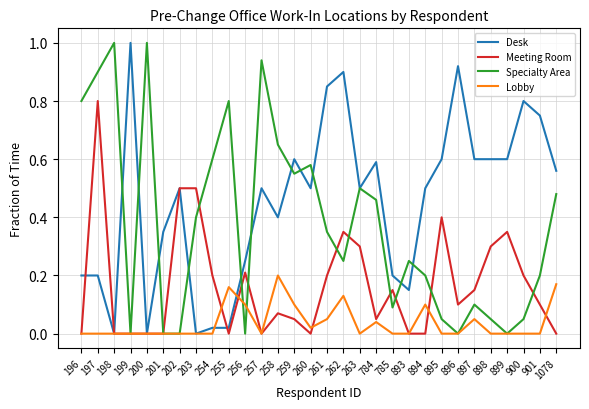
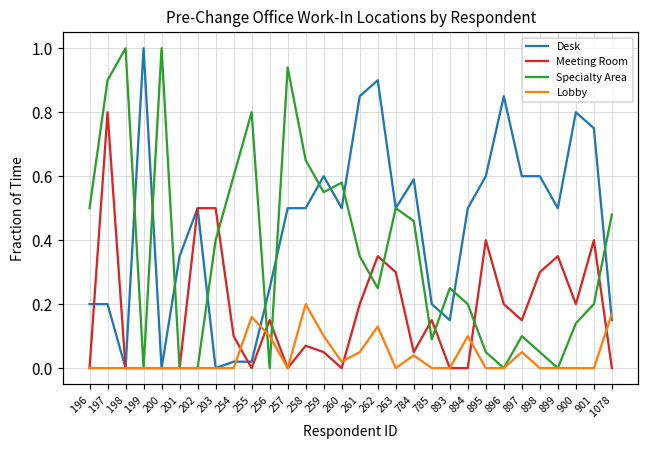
  {
    "Desk": {
      "196": 0.20,
      "197": 0.20,
      "199": 1.00,
      "201": 0.35,
      "254": 0.02,
      "255": 0.02,
      "256": 0.25,
      "257": 0.50,
-     "258": 0.4,
+     "258": 0.5,
      "259": 0.60,
      "260": 0.50,
      "261": 0.85,
      "262": 0.90,
      "784": 0.59,
      "785": 0.20,
      "893": 0.15,
      "894": 0.50,
      "895": 0.60,
-     "896": 0.92,
+     "896": 0.85,
      "897": 0.60,
      "898": 0.60,
-     "899": 0.6,
+     "899": 0.5,
      "900": 0.80,
      "901": 0.75,
-     "1078": 0.56
+     "1078": 0.15
    },
    "Meeting Room": {
      "197": 0.80,
      "203": 0.50,
-     "254": 0.2,
+     "254": 0.1,
      "255": 0.00,
-     "256": 0.21,
+     "256": 0.15,
      "258": 0.07,
      "259": 0.05,
      "260": 0.00,
      "261": 0.20,
      "262": 0.35,
      "263": 0.30,
      "784": 0.05,
      "785": 0.15,
      "894": 0.00,
      "895": 0.40,
-     "896": 0.1,
+     "896": 0.2,
      "897": 0.15,
      "898": 0.30,
      "899": 0.35,
      "900": 0.20,
-     "901": 0.1,
+     "901": 0.4,
      "1078": 0.00
    },
    "Specialty Area": {
-     "196": 0.8,
+     "196": 0.5,
      "197": 0.90,
      "198": 1.00,
      "200": 1.00,
      "203": 0.40,
      "254": 0.60,
      "255": 0.80,
      "256": 0.00,
      "257": 0.94,
      "258": 0.65,
      "259": 0.55,
      "260": 0.58,
      "261": 0.35,
      "262": 0.25,
      "784": 0.46,
      "785": 0.09,
      "893": 0.25,
      "894": 0.20,
      "895": 0.05,
      "897": 0.10,
      "898": 0.05,
-     "900": 0.05,
+     "900": 0.14,
      "901": 0.20,
      "1078": 0.48
    },
    "Lobby": {
      "197": 0.00,
      "254": 0.00,
      "255": 0.16,
      "256": 0.10,
      "258": 0.20,
      "259": 0.10,
      "260": 0.02,
      "261": 0.05,
      "262": 0.13,
      "263": 0.00,
      "784": 0.04,
      "785": 0.00,
      "894": 0.10,
      "895": 0.00,
      "897": 0.05,
      "898": 0.00,
      "900": 0.00,
      "901": 0.00,
      "1078": 0.17
    }
  }
